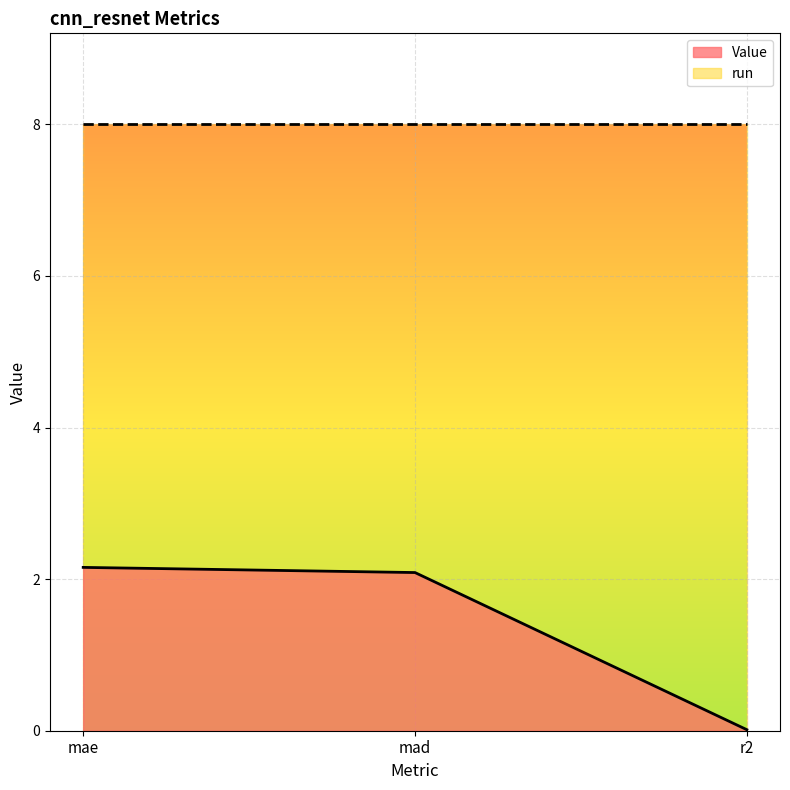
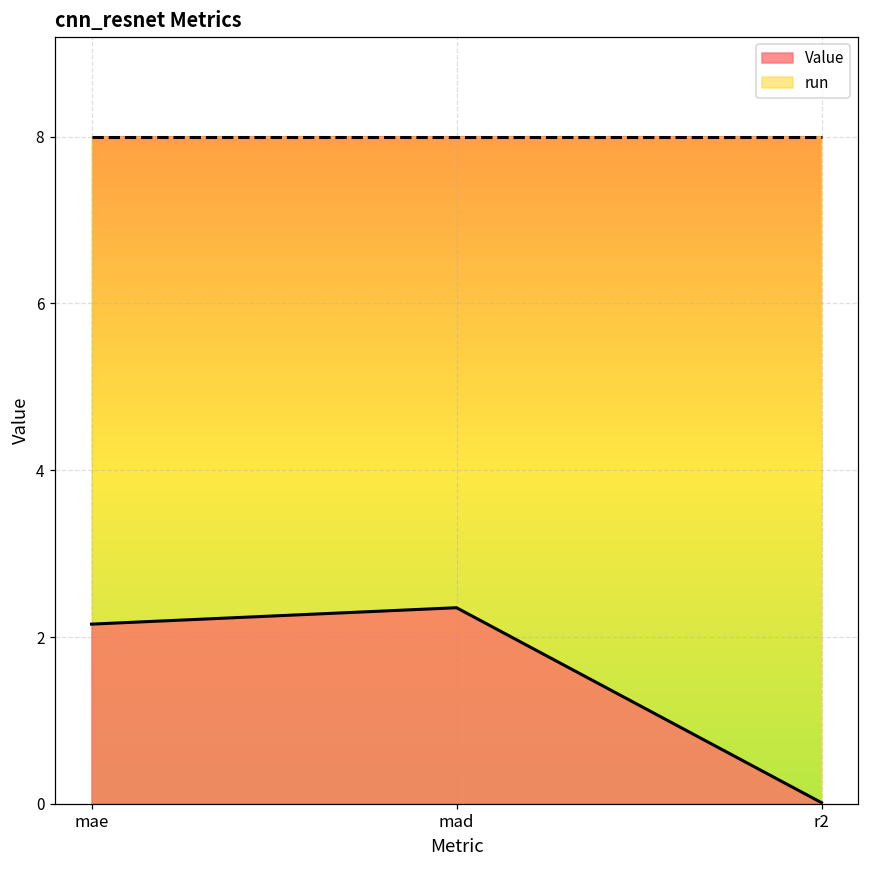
  {
    "Value": {
      "mae": 2.2,
-     "mad": 2.1,
+     "mad": 2.4,
      "r2": 0.0
    },
    "run": {
      "mae": 8.0,
      "mad": 8.0,
      "r2": 8.0
    }
  }
